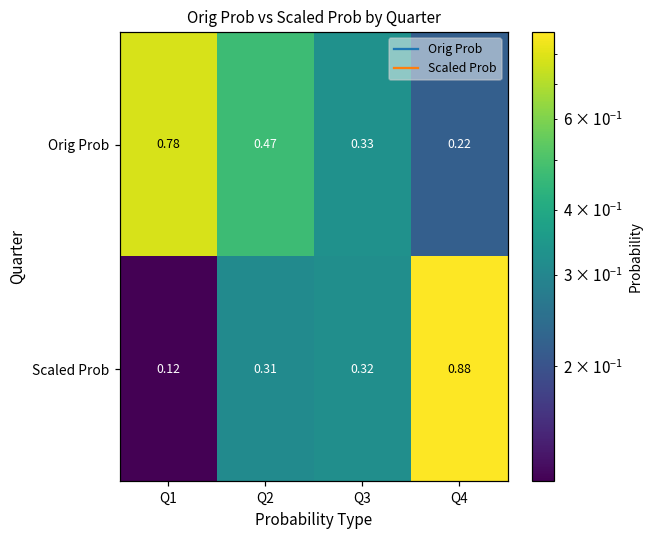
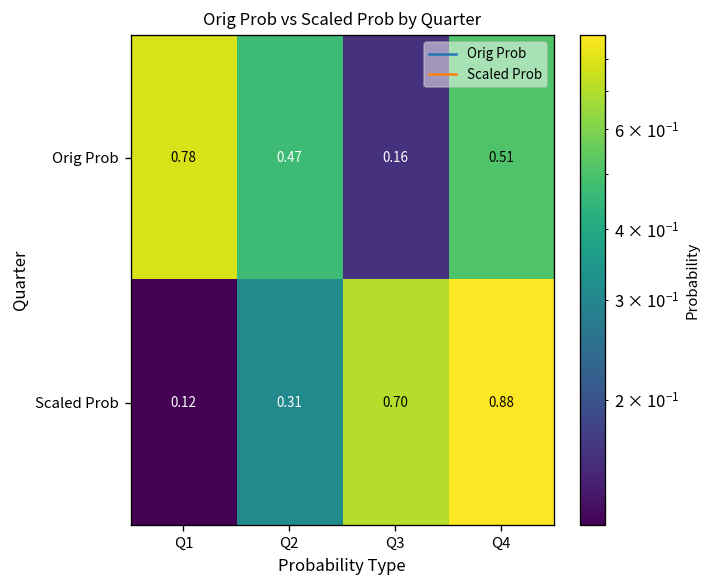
  {
    "Orig Prob": {
      "Q1": 0.78,
      "Q2": 0.47,
-     "Q3": 0.33,
-     "Q4": 0.22
+     "Q3": 0.16,
+     "Q4": 0.51
    },
    "Scaled Prob": {
      "Q1": 0.12,
      "Q2": 0.31,
-     "Q3": 0.32,
+     "Q3": 0.70,
      "Q4": 0.88
    }
  }
